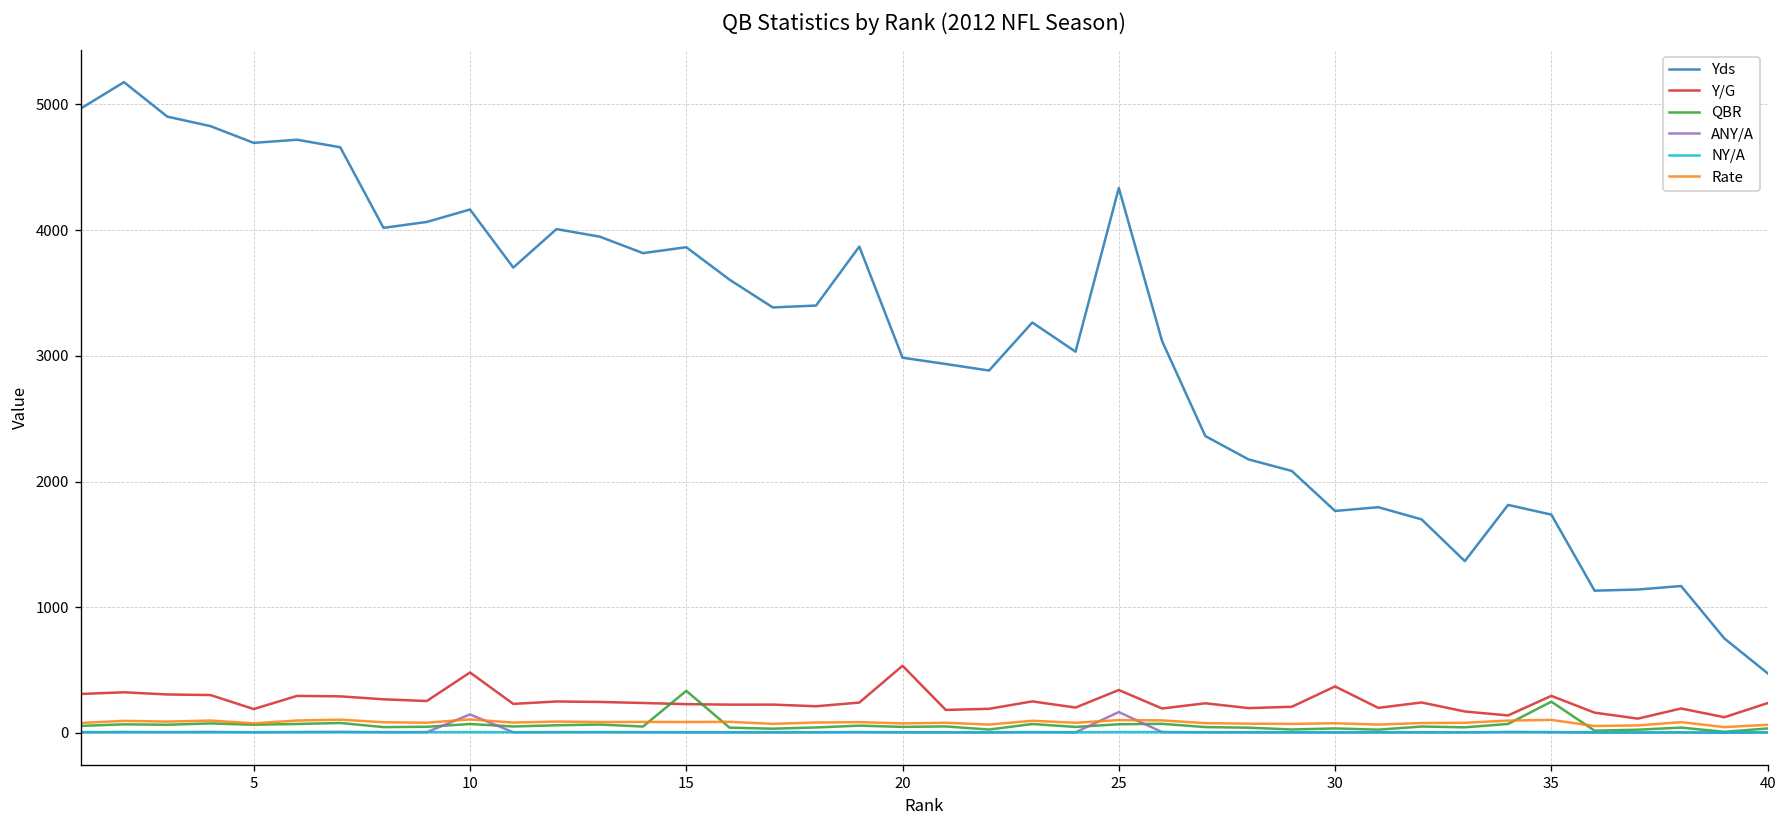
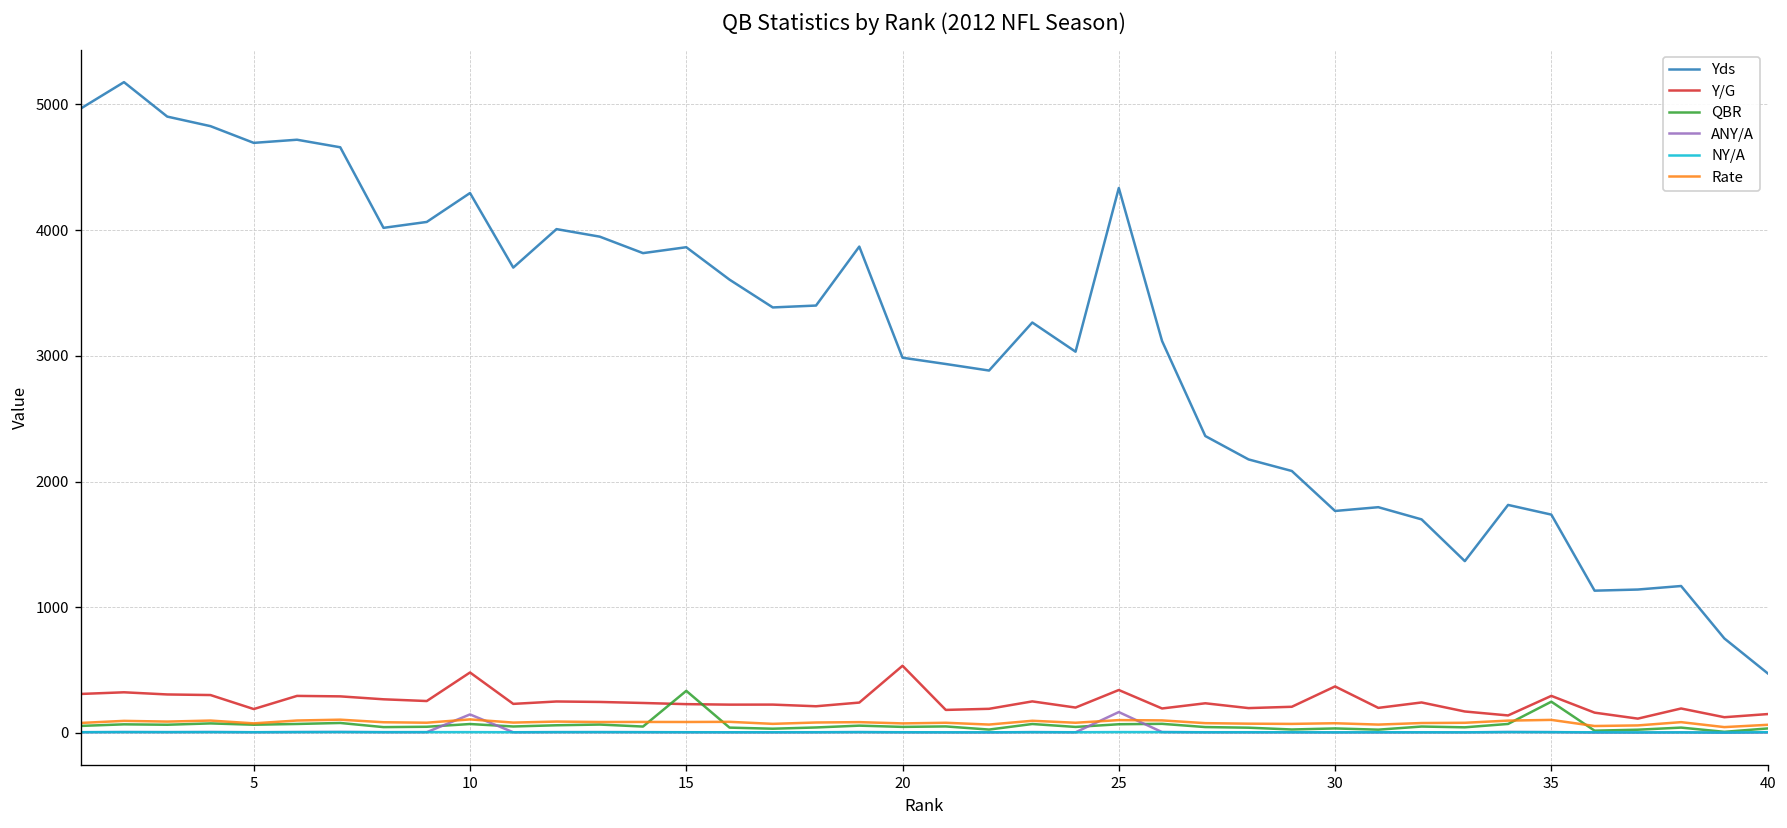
  {
    "Yds": {
      "5": 4690,
-     "10": 4160,
+     "10": 4300,
      "15": 3860,
      "20": 2990,
      "25": 4340,
      "30": 1770,
      "35": 1740,
      "40": 480
    },
    "Y/G": {
      "5": 190,
      "10": 480,
      "15": 230,
      "20": 530,
      "25": 340,
      "30": 370,
      "35": 300,
-     "40": 240
+     "40": 150
    },
    "QBR": {
      "10": 70,
      "15": 340,
      "20": 50,
      "25": 70,
      "30": 40,
      "35": 250,
      "40": 40
    },
    "ANY/A": {
      "10": 150,
      "25": 170
    },
    "NY/A": {
      "10": 10,
      "25": 10
    },
    "Rate": {
      "10": 110,
      "15": 90,
      "20": 80,
      "25": 100,
      "30": 80,
      "35": 100,
      "40": 60
    }
  }
